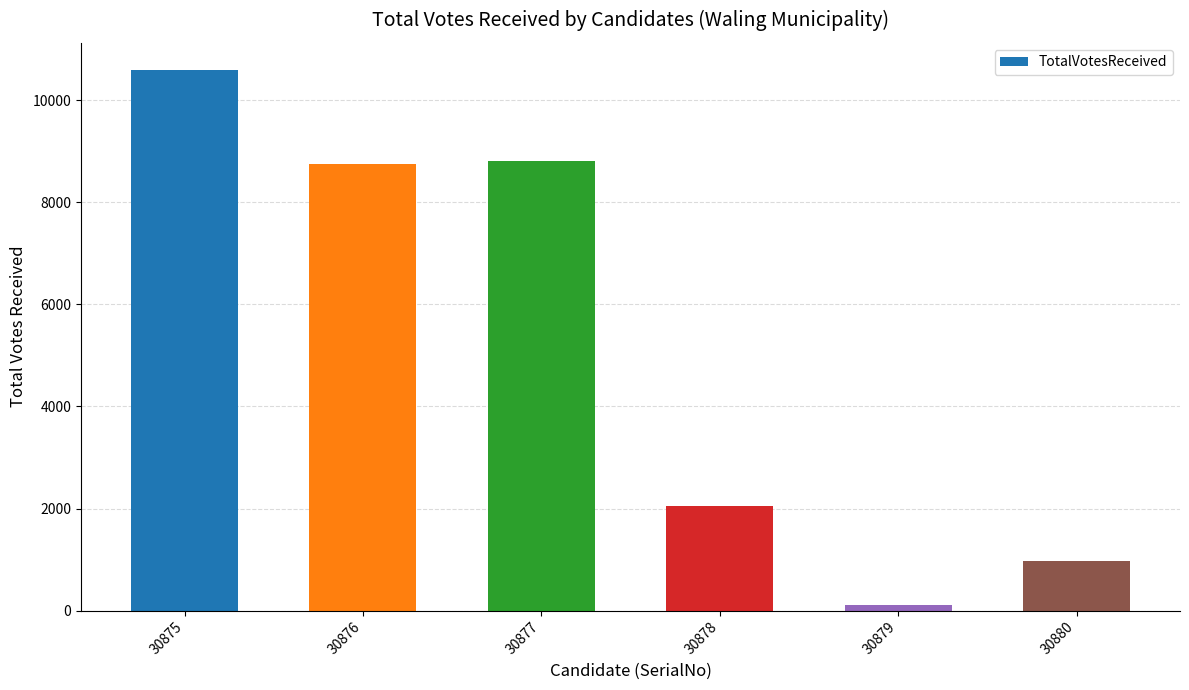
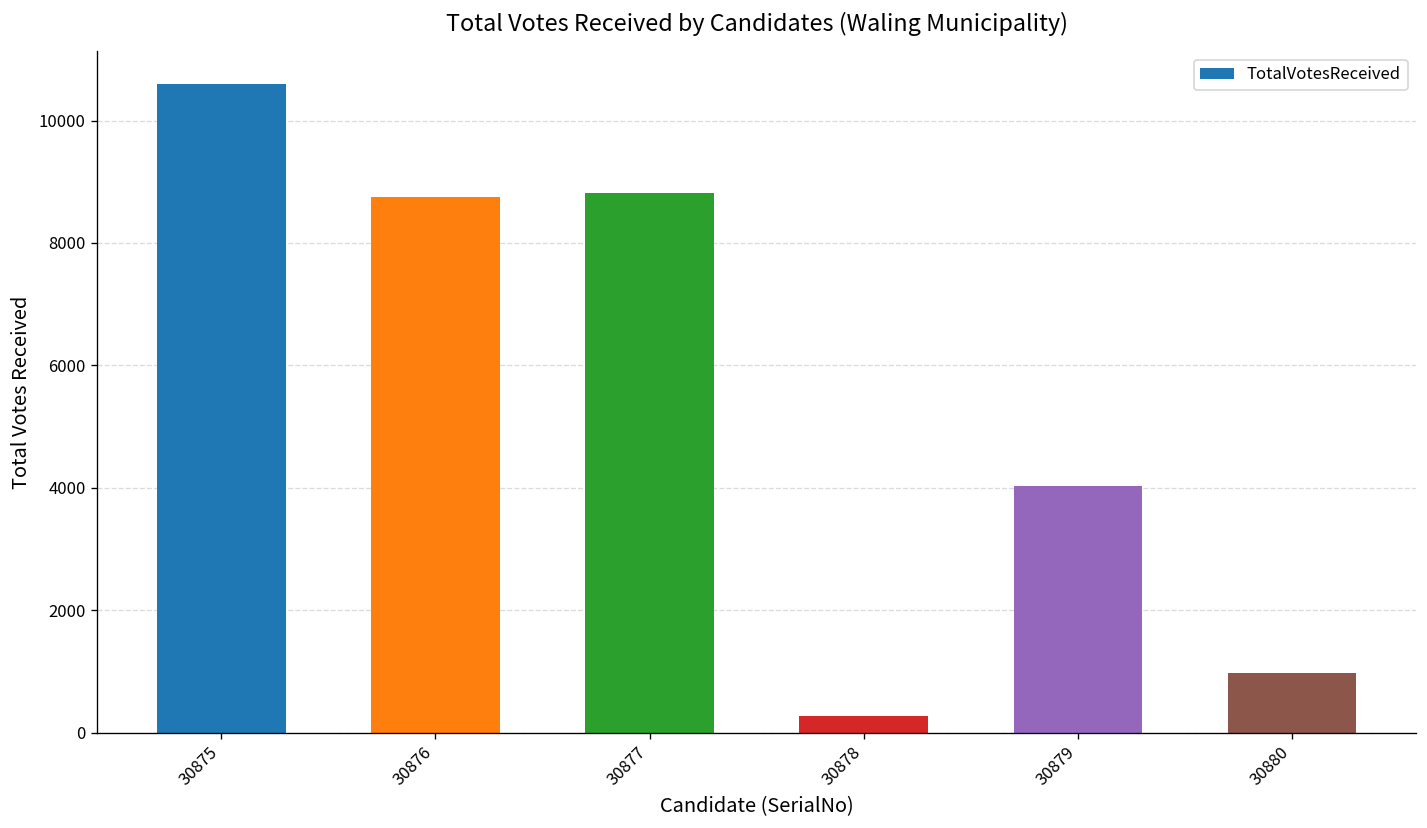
  {
    "30875": 10600,
    "30876": 8700,
    "30877": 8800,
-   "30878": 2100,
-   "30879": 100,
+   "30878": 300,
+   "30879": 4000,
    "30880": 1000
  }
